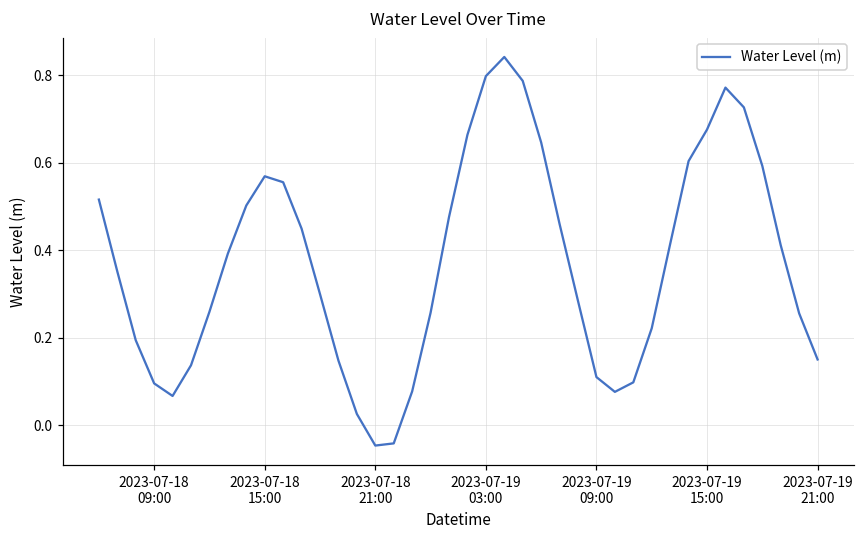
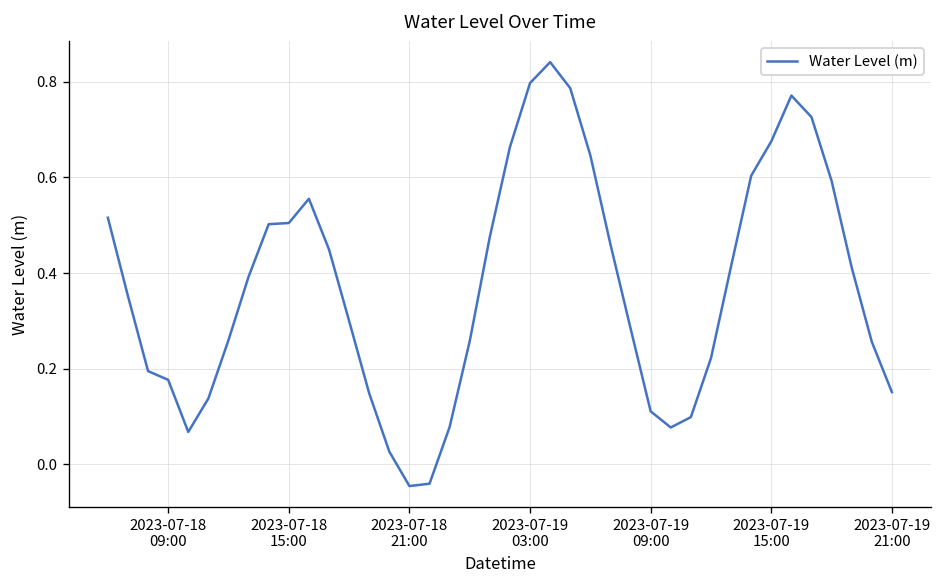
  {
-   "2023-07-18 09:00": 0.10,
-   "2023-07-18 15:00": 0.57,
+   "2023-07-18 09:00": 0.18,
+   "2023-07-18 15:00": 0.50,
    "2023-07-18 21:00": -0.05,
    "2023-07-19 03:00": 0.80,
    "2023-07-19 09:00": 0.11,
    "2023-07-19 15:00": 0.68,
    "2023-07-19 21:00": 0.15
  }
